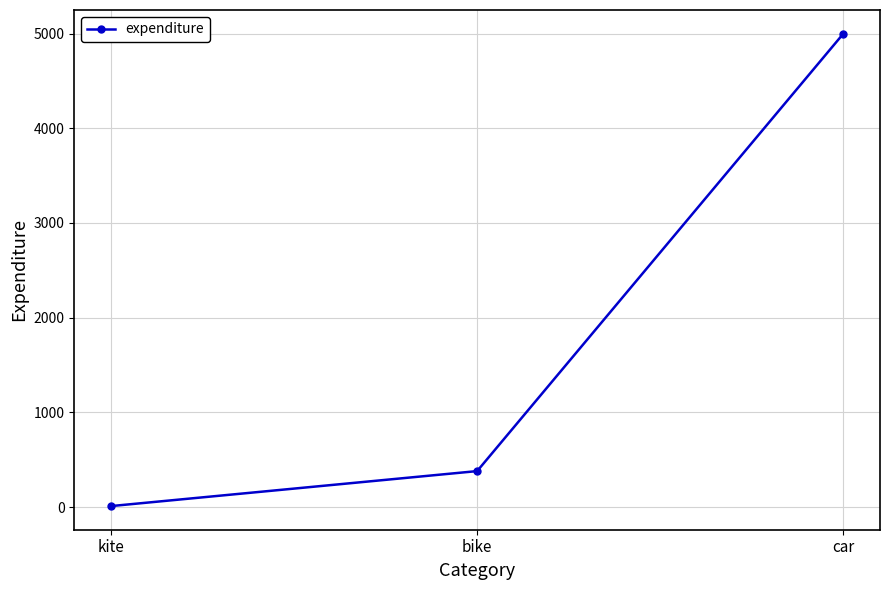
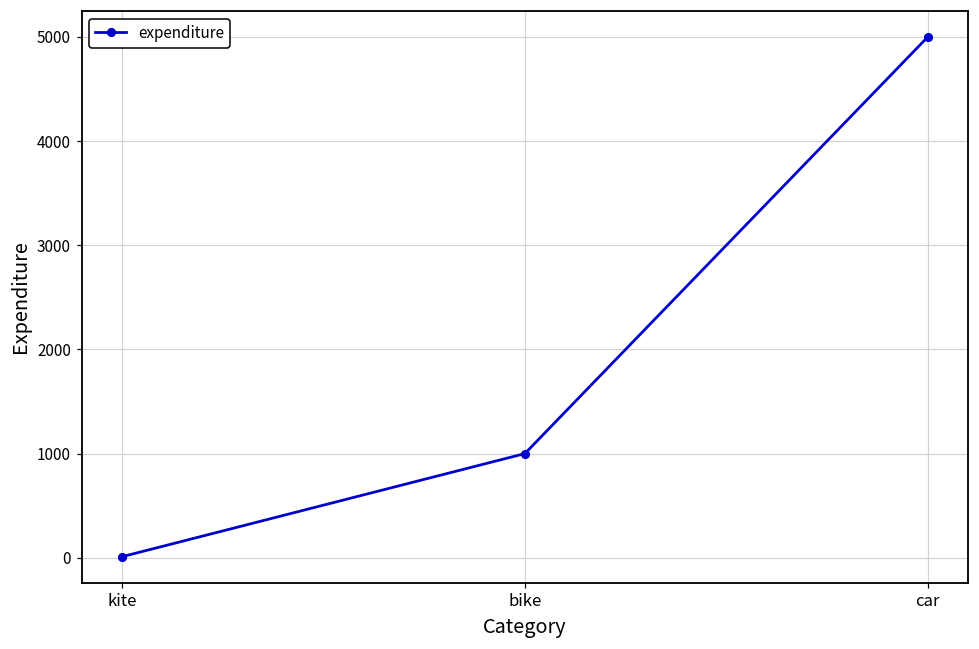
  {
    "kite": 0,
-   "bike": 400,
+   "bike": 1000,
    "car": 5000
  }
